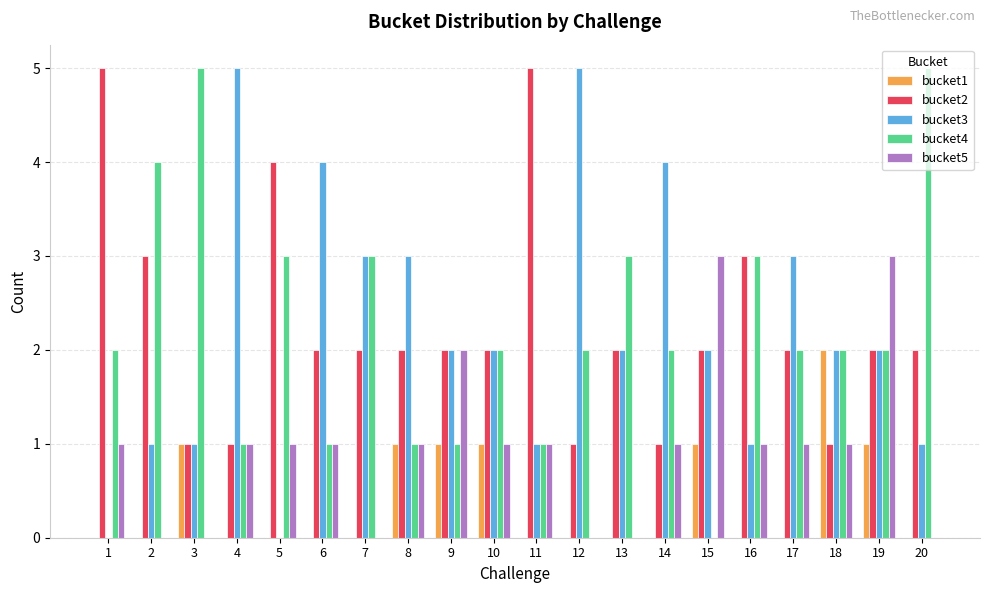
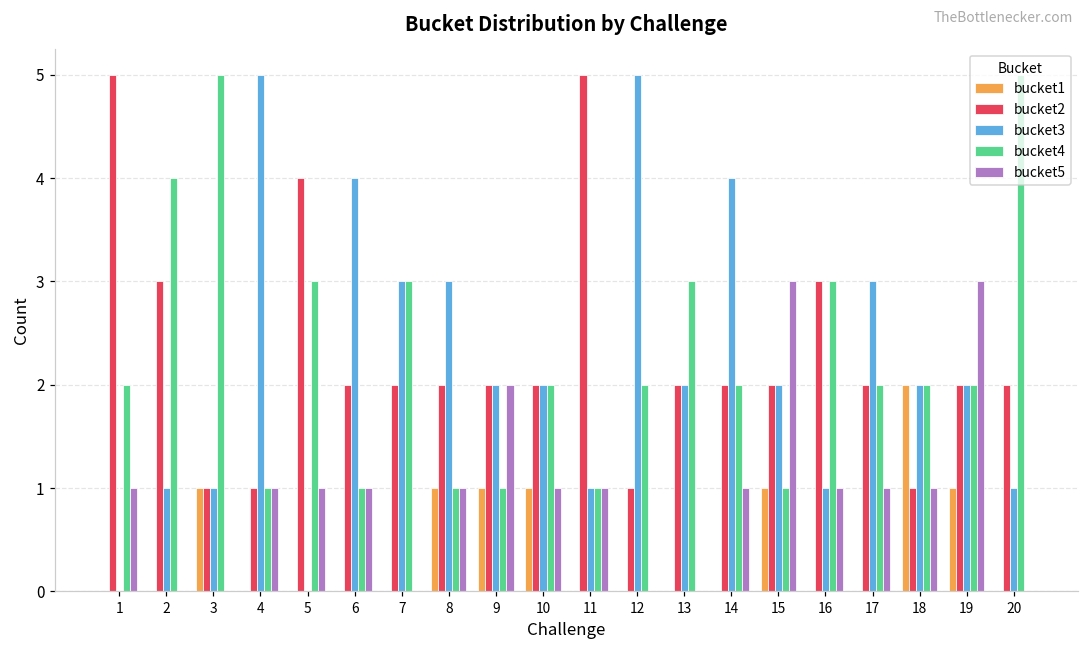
  {
    "bucket1": {
      "1": 0,
      "2": 0,
      "3": 1,
      "4": 0,
      "5": 0,
      "6": 0,
      "7": 0,
      "8": 1,
      "9": 1,
      "10": 1,
      "11": 0,
      "12": 0,
      "13": 0,
      "14": 0,
      "15": 1,
      "16": 0,
      "17": 0,
      "18": 2,
      "19": 1,
      "20": 0
    },
    "bucket2": {
      "1": 5,
      "2": 3,
      "3": 1,
      "4": 1,
      "5": 4,
      "6": 2,
      "7": 2,
      "8": 2,
      "9": 2,
      "10": 2,
      "11": 5,
      "12": 1,
      "13": 2,
-     "14": 1,
+     "14": 2,
      "15": 2,
      "16": 3,
      "17": 2,
      "18": 1,
      "19": 2,
      "20": 2
    },
    "bucket3": {
      "1": 0,
      "2": 1,
      "3": 1,
      "4": 5,
      "5": 0,
      "6": 4,
      "7": 3,
      "8": 3,
      "9": 2,
      "10": 2,
      "11": 1,
      "12": 5,
      "13": 2,
      "14": 4,
      "15": 2,
      "16": 1,
      "17": 3,
      "18": 2,
      "19": 2,
      "20": 1
    },
    "bucket4": {
      "1": 2,
      "2": 4,
      "3": 5,
      "4": 1,
      "5": 3,
      "6": 1,
      "7": 3,
      "8": 1,
      "9": 1,
      "10": 2,
      "11": 1,
      "12": 2,
      "13": 3,
      "14": 2,
-     "15": 0,
+     "15": 1,
      "16": 3,
      "17": 2,
      "18": 2,
      "19": 2
    },
    "bucket5": {
      "1": 1,
      "2": 0,
      "3": 0,
      "4": 1,
      "5": 1,
      "6": 1,
      "7": 0,
      "8": 1,
      "9": 2,
      "10": 1,
      "11": 1,
      "12": 0,
      "13": 0,
      "14": 1,
      "15": 3,
      "16": 1,
      "17": 1,
      "18": 1,
      "19": 3,
      "20": 0
    }
  }
